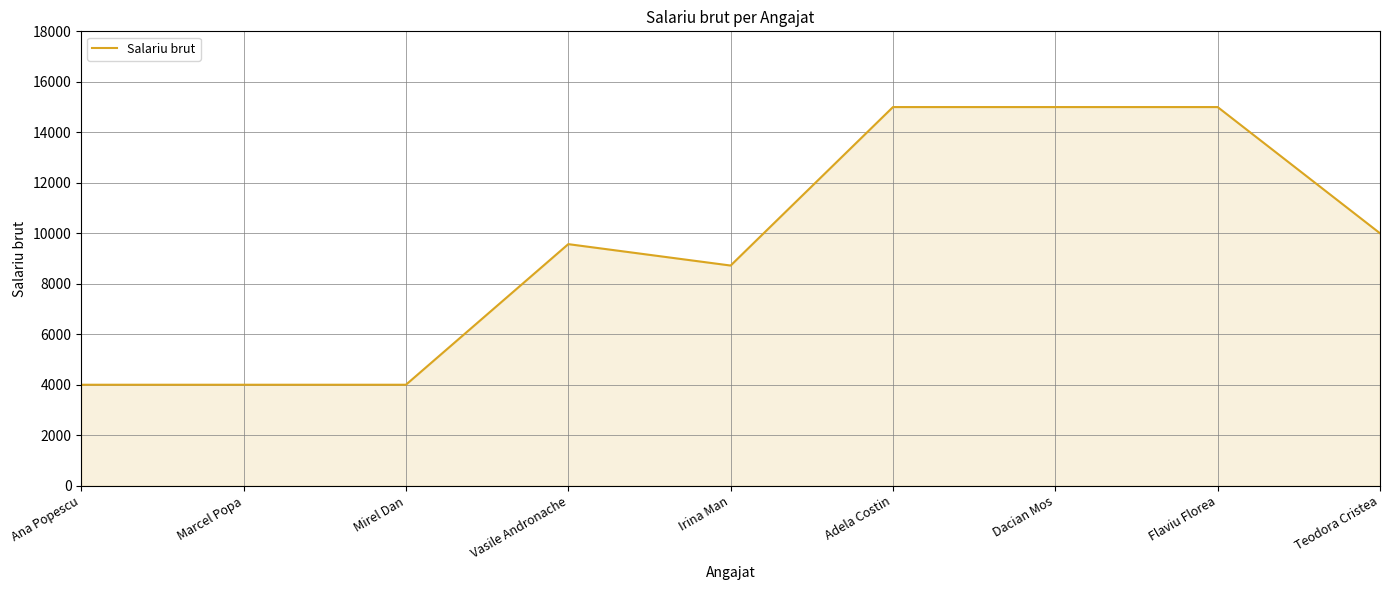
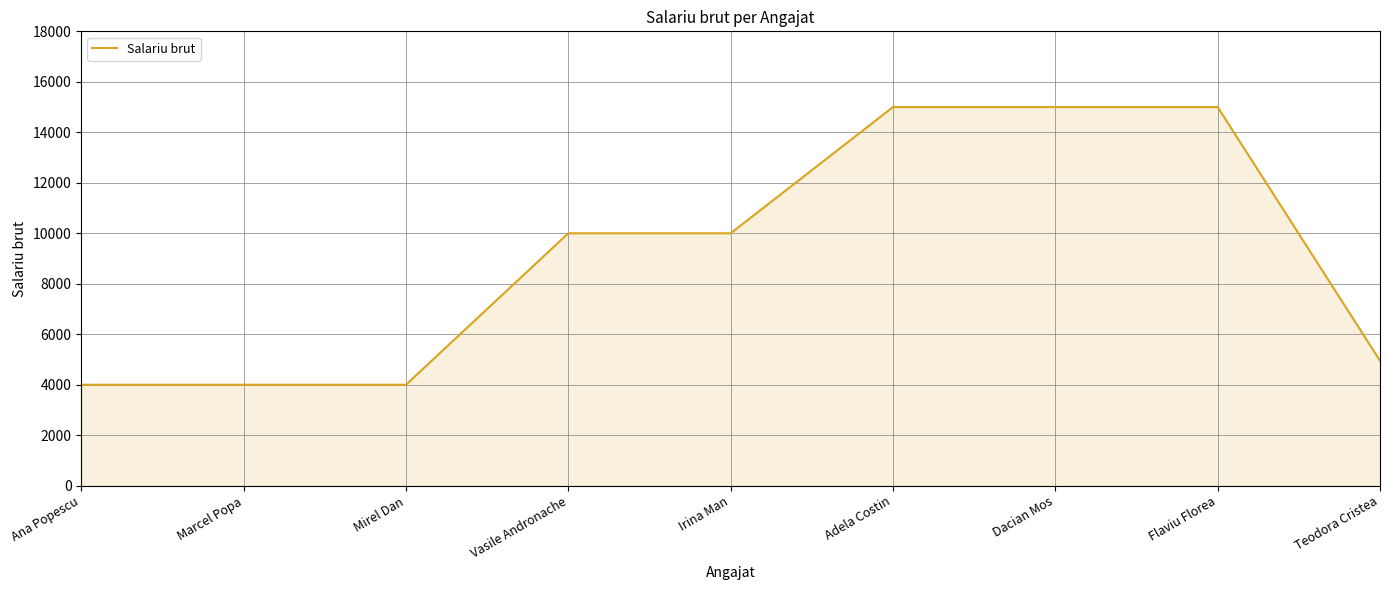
  {
    "Ana Popescu": 4000,
    "Marcel Popa": 4000,
    "Mirel Dan": 4000,
-   "Vasile Andronache": 9600,
-   "Irina Man": 8700,
+   "Vasile Andronache": 10000,
+   "Irina Man": 10000,
    "Adela Costin": 15000,
    "Dacian Mos": 15000,
    "Flaviu Florea": 15000,
-   "Teodora Cristea": 10000
+   "Teodora Cristea": 5000
  }
